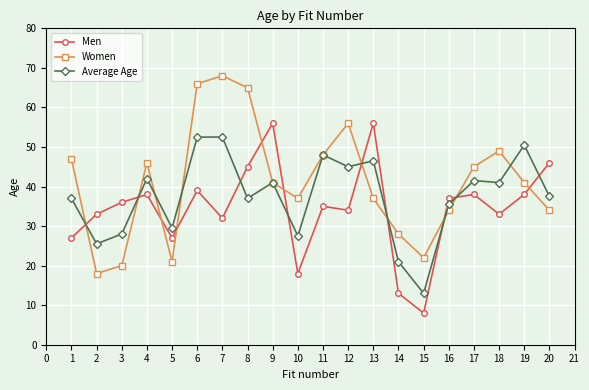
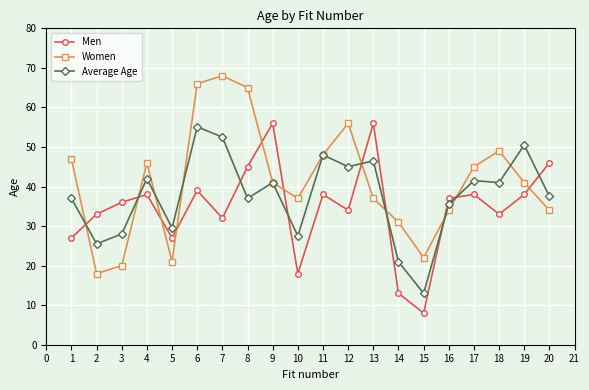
  {
    "Men": {
      "1": 27,
      "2": 33,
      "3": 36,
      "4": 38,
      "5": 27,
      "6": 39,
      "7": 32,
      "8": 45,
      "9": 56,
      "10": 18,
-     "11": 35,
+     "11": 38,
      "12": 34,
      "13": 56,
      "14": 13,
      "15": 8,
      "16": 37,
      "17": 38,
      "18": 33,
      "19": 38,
      "20": 46
    },
    "Women": {
      "1": 47,
      "2": 18,
      "3": 20,
      "4": 46,
      "5": 21,
      "6": 66,
      "7": 68,
      "8": 65,
      "10": 37,
      "12": 56,
      "13": 37,
-     "14": 28,
+     "14": 31,
      "15": 22,
      "16": 34,
      "17": 45,
      "18": 49,
      "19": 41,
      "20": 34
    },
    "Average Age": {
      "1": 37,
      "2": 26,
      "3": 28,
      "4": 42,
      "5": 30,
-     "6": 53,
+     "6": 55,
      "7": 53,
      "8": 37,
      "10": 28,
      "12": 45,
      "13": 47,
      "14": 21,
      "15": 13,
      "16": 36,
      "17": 42,
      "18": 41,
      "19": 51,
      "20": 38
    }
  }
